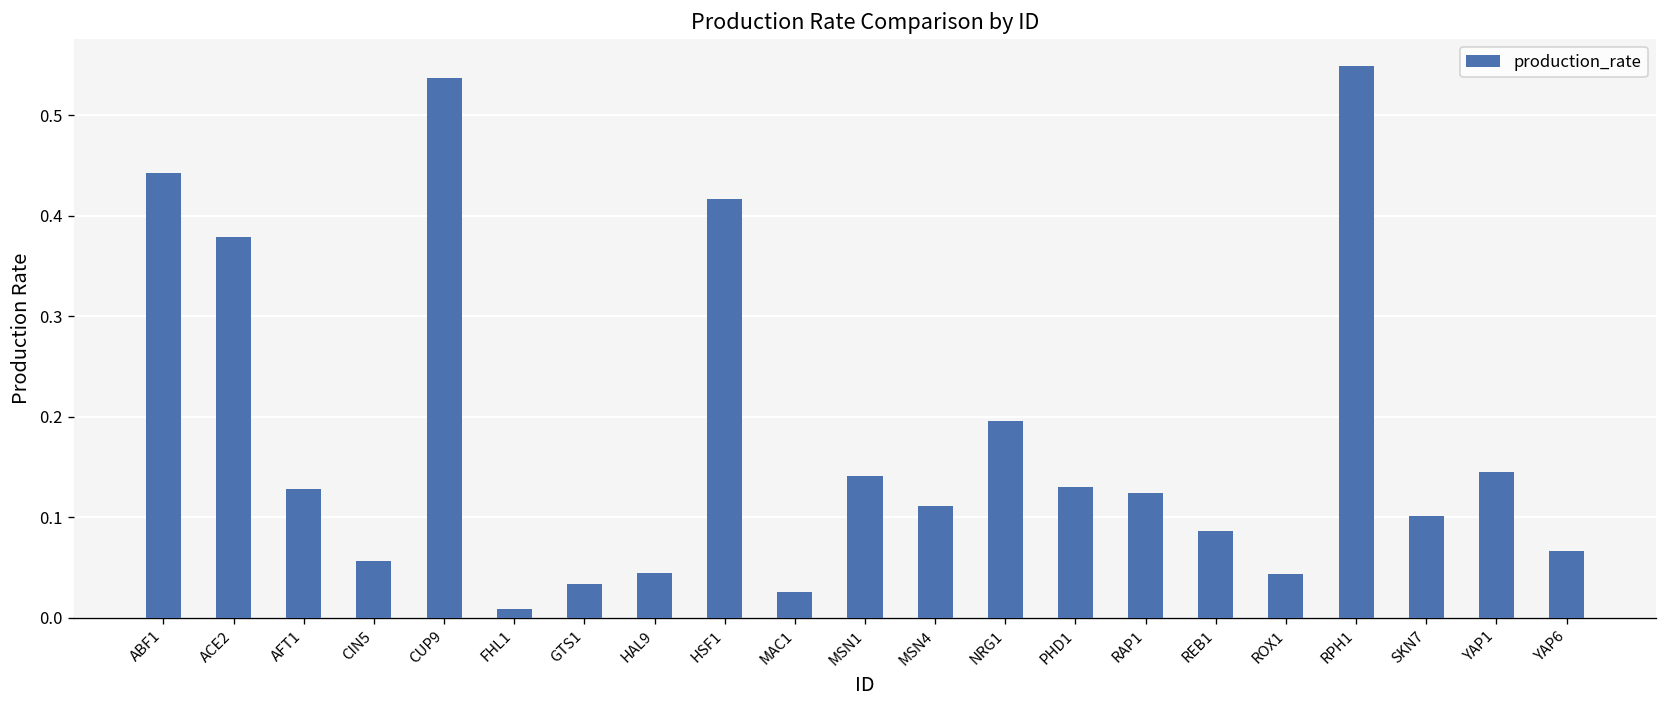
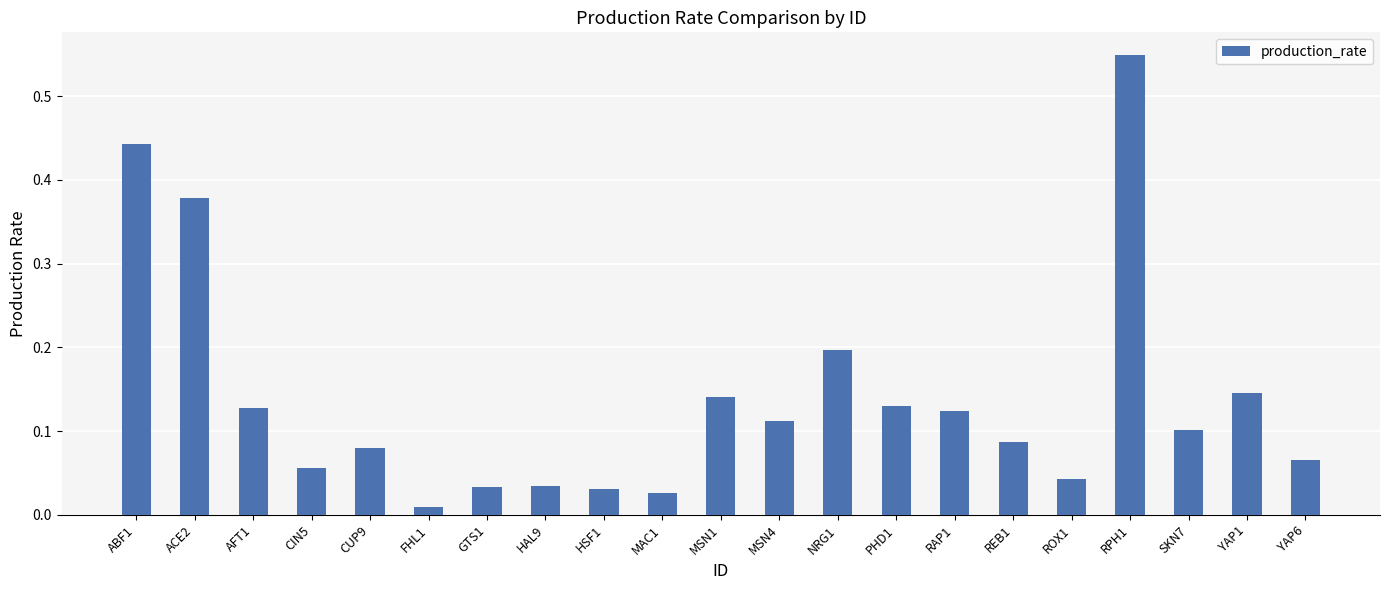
  {
    "ABF1": 0.44,
    "ACE2": 0.38,
    "AFT1": 0.13,
    "CIN5": 0.06,
-   "CUP9": 0.54,
+   "CUP9": 0.08,
    "FHL1": 0.01,
    "GTS1": 0.03,
-   "HAL9": 0.04,
-   "HSF1": 0.42,
+   "HAL9": 0.03,
+   "HSF1": 0.03,
    "MAC1": 0.03,
    "MSN1": 0.14,
    "MSN4": 0.11,
    "NRG1": 0.20,
    "PHD1": 0.13,
    "RAP1": 0.12,
    "REB1": 0.09,
    "ROX1": 0.04,
    "RPH1": 0.55,
    "SKN7": 0.10,
    "YAP1": 0.15,
    "YAP6": 0.07
  }
